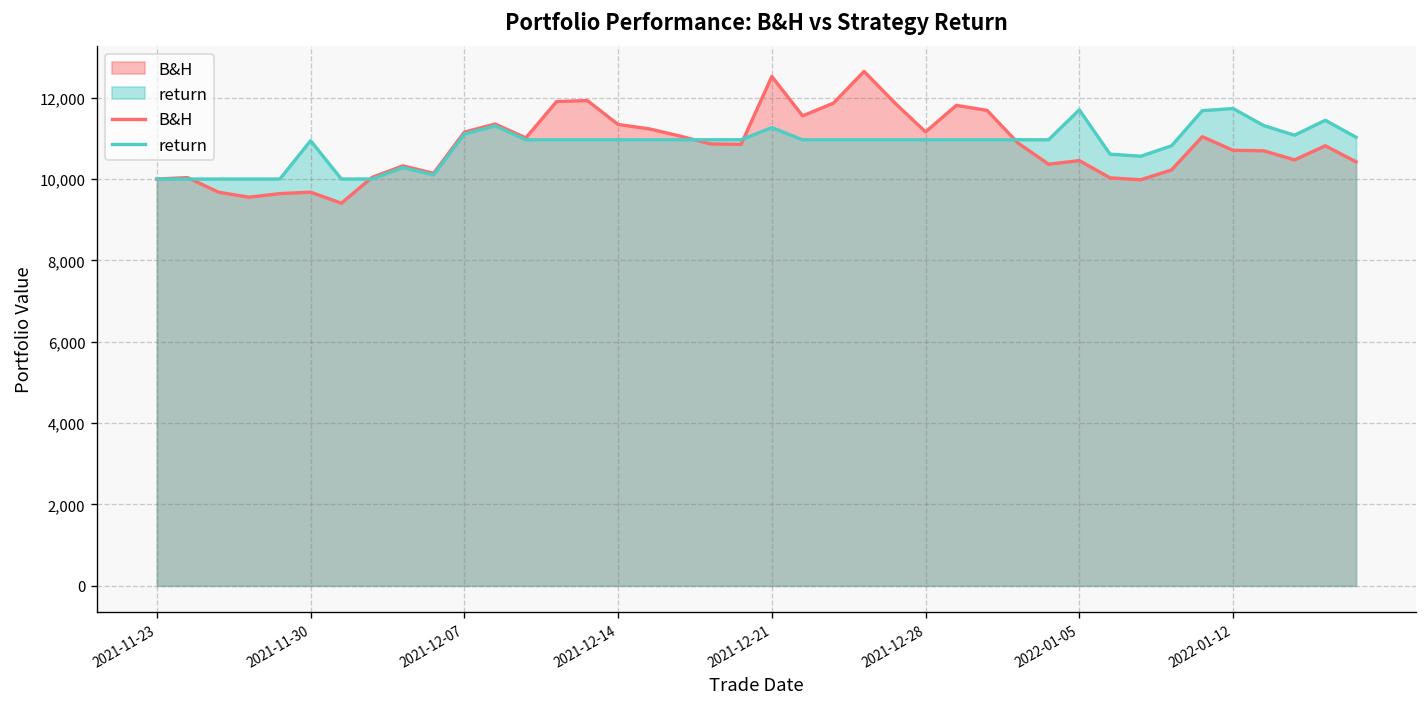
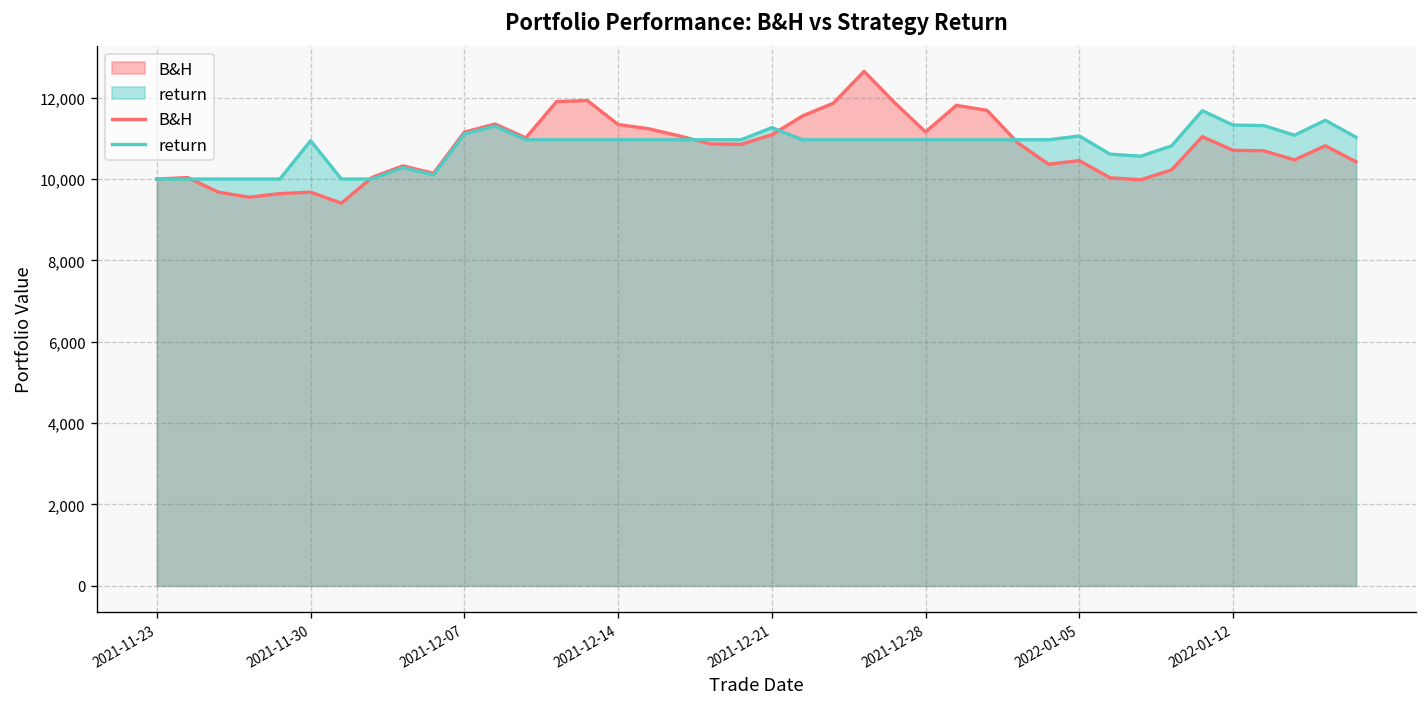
  {
    "B&H": {
      "2021-11-30": "9,700",
      "2021-12-14": "11,300",
-     "2021-12-21": "12,500",
+     "2021-12-21": "11,100",
      "2021-12-28": "11,200",
      "2022-01-05": "10,500",
      "2022-01-12": "10,700"
    },
    "return": {
      "2021-11-30": "10,900",
      "2021-12-14": "11,000",
      "2021-12-21": "11,300",
      "2021-12-28": "11,000",
-     "2022-01-05": "11,700",
-     "2022-01-12": "11,700"
+     "2022-01-05": "11,100",
+     "2022-01-12": "11,300"
    }
  }
